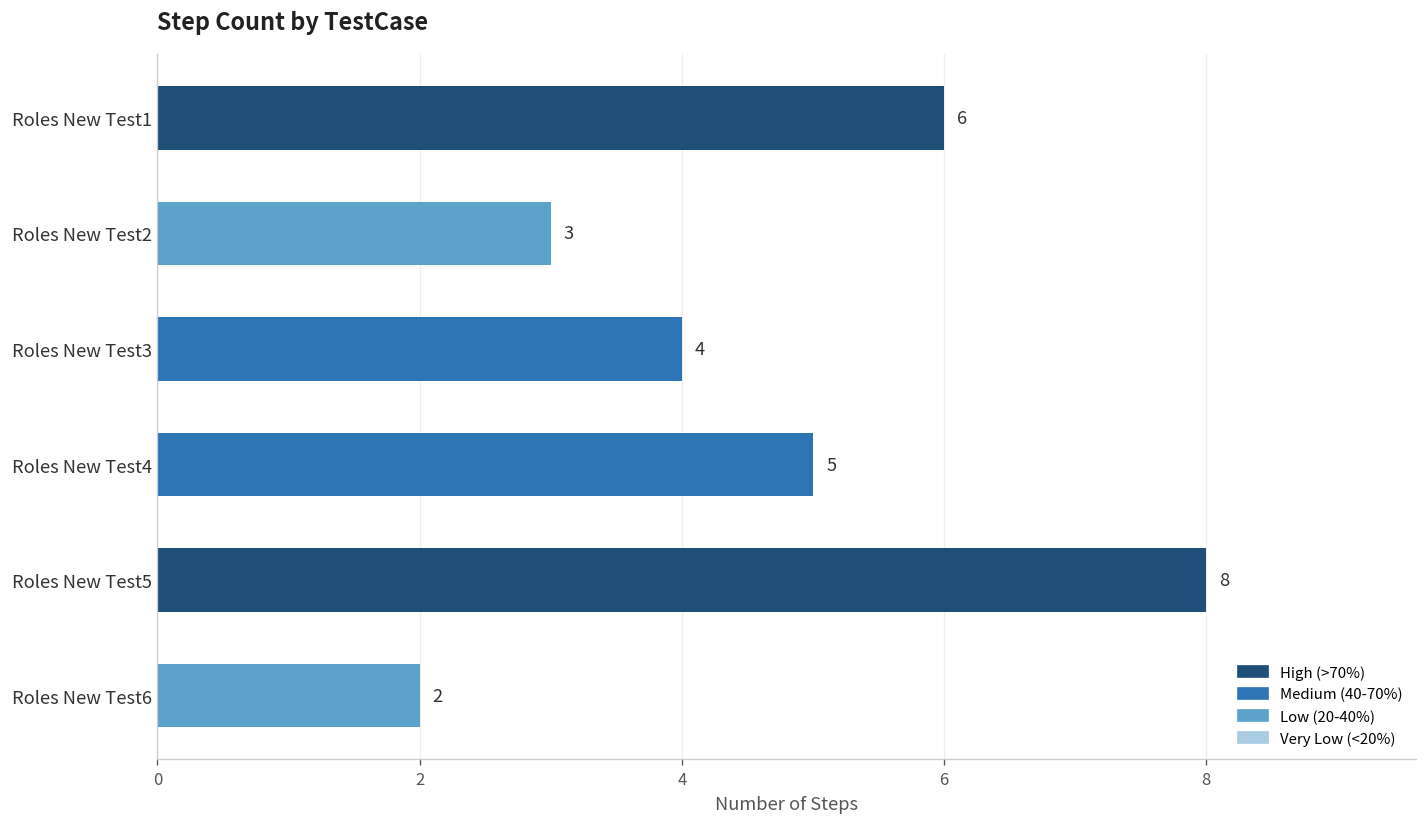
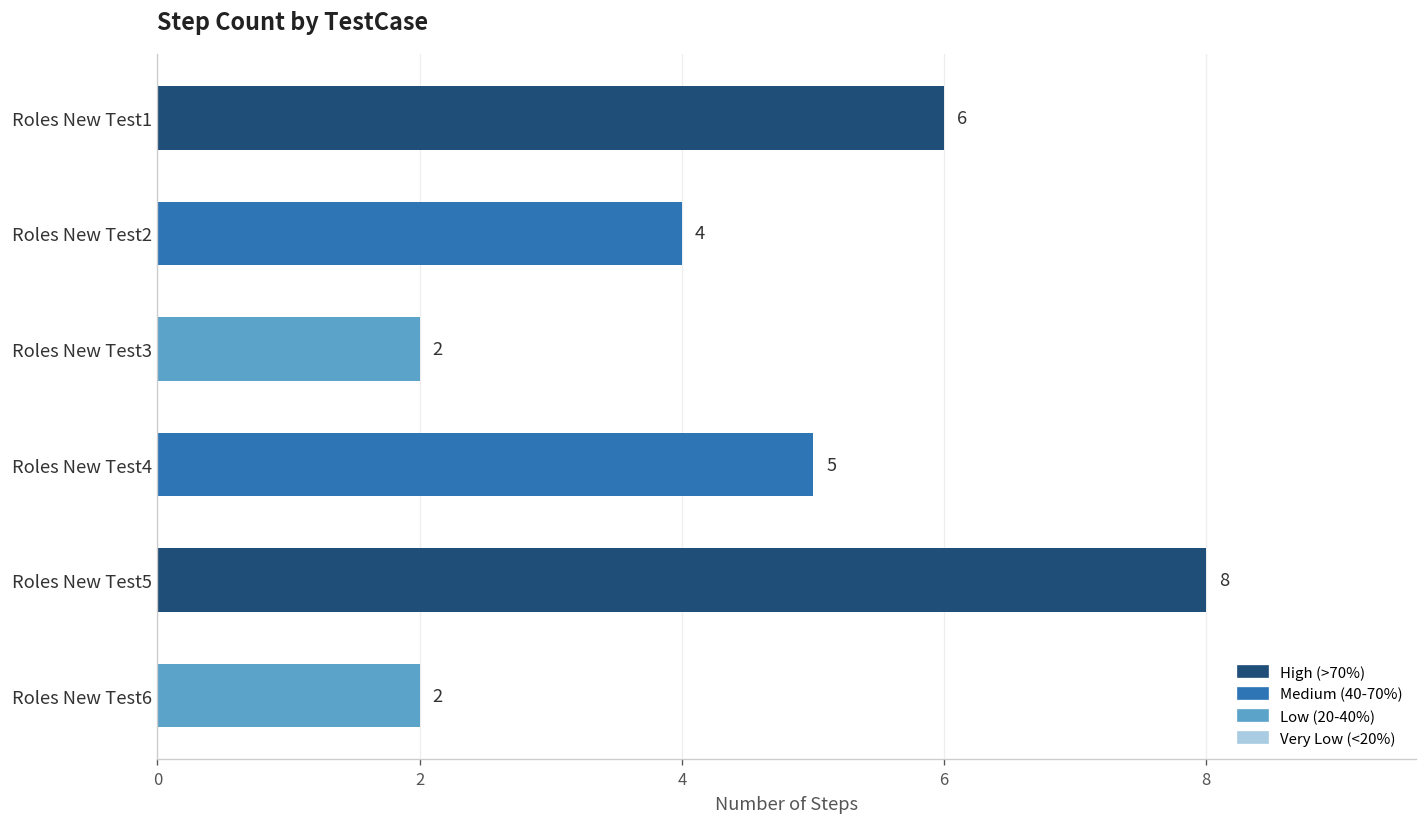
  {
    "Roles New Test1": 6,
-   "Roles New Test2": 3,
-   "Roles New Test3": 4,
+   "Roles New Test2": 4,
+   "Roles New Test3": 2,
    "Roles New Test4": 5,
    "Roles New Test5": 8,
    "Roles New Test6": 2
  }
